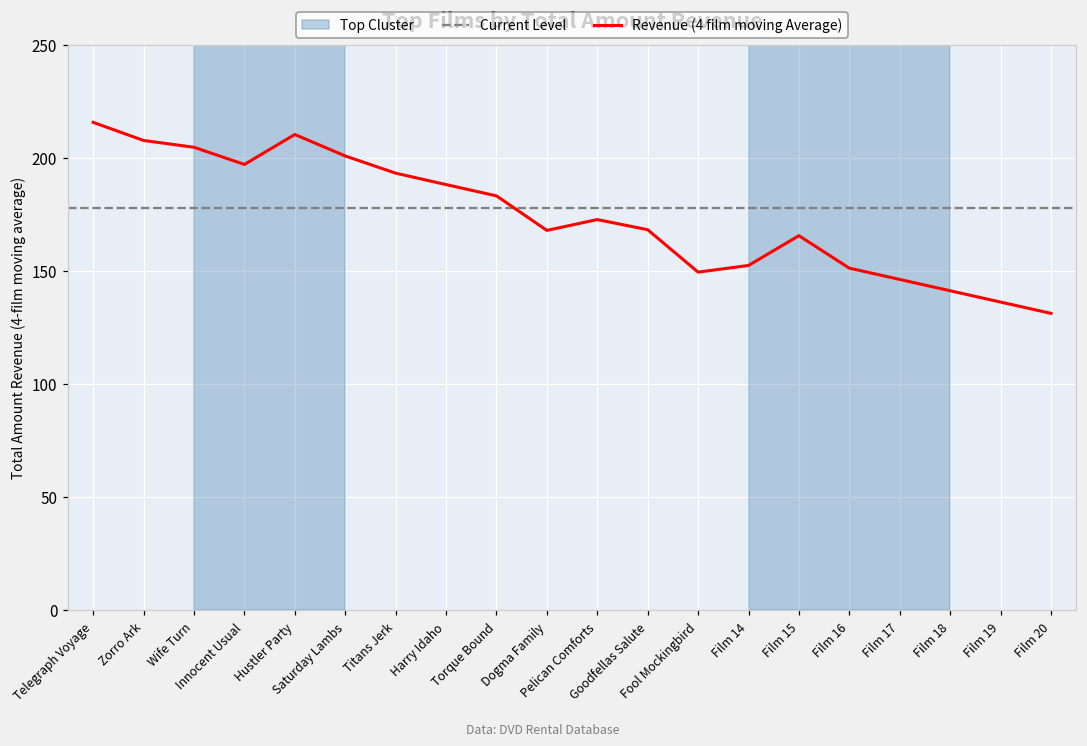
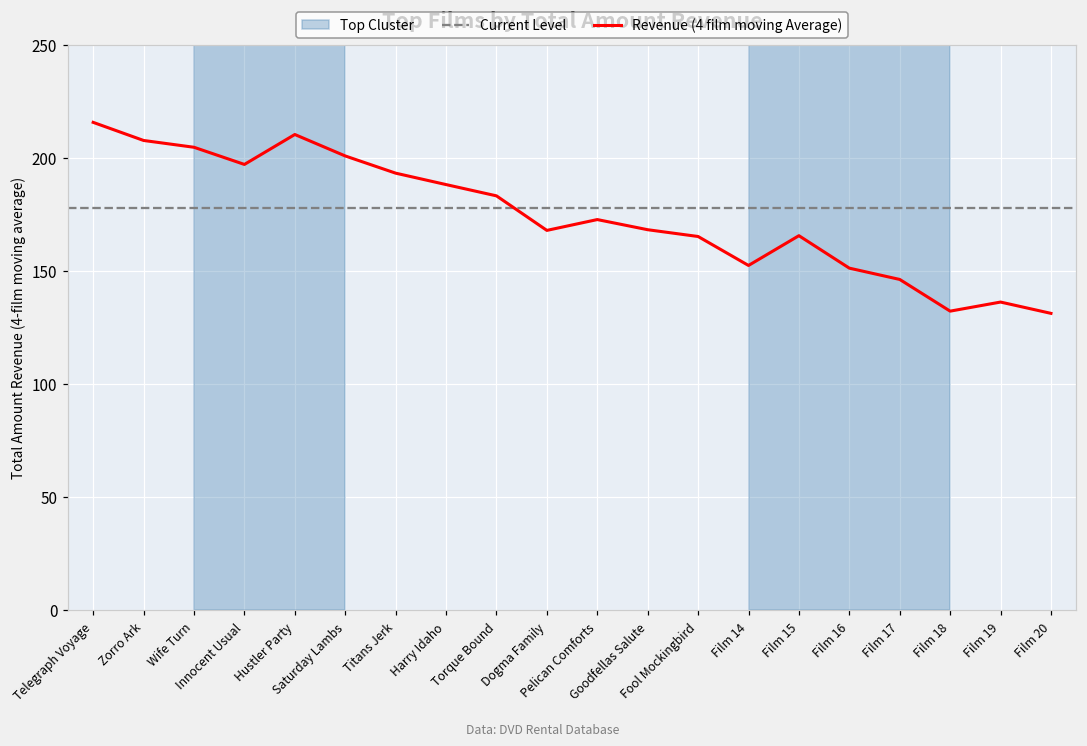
  {
    "Telegraph Voyage": 216,
    "Zorro Ark": 208,
    "Wife Turn": 205,
    "Innocent Usual": 197,
    "Hustler Party": 210,
    "Saturday Lambs": 201,
    "Titans Jerk": 193,
    "Harry Idaho": 188,
    "Torque Bound": 183,
    "Dogma Family": 168,
    "Pelican Comforts": 173,
    "Goodfellas Salute": 168,
-   "Fool Mockingbird": 150,
+   "Fool Mockingbird": 165,
    "Film 14": 152,
    "Film 15": 166,
    "Film 16": 151,
    "Film 17": 146,
-   "Film 18": 141,
+   "Film 18": 132,
    "Film 19": 136,
    "Film 20": 131
  }
